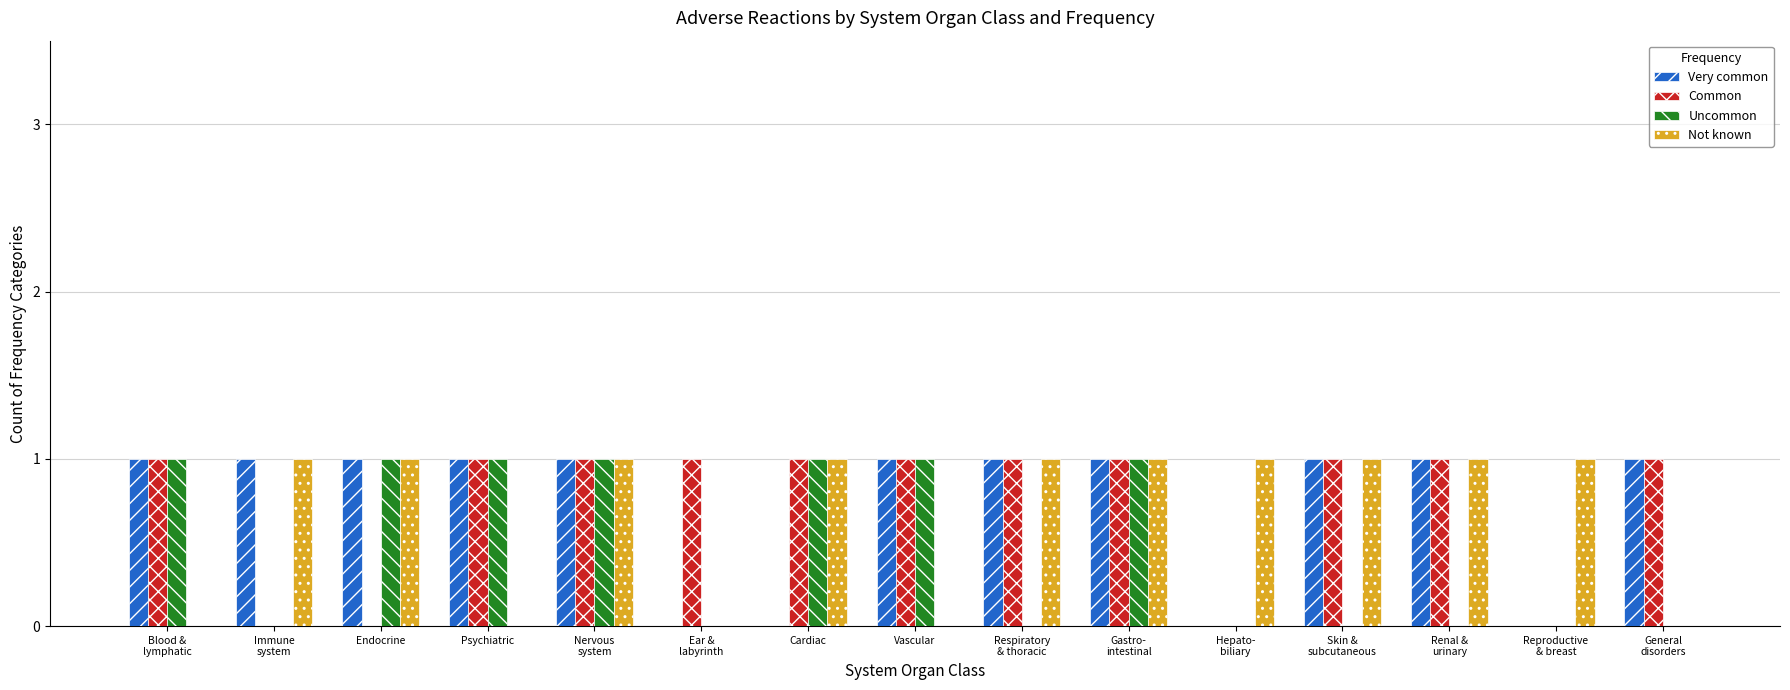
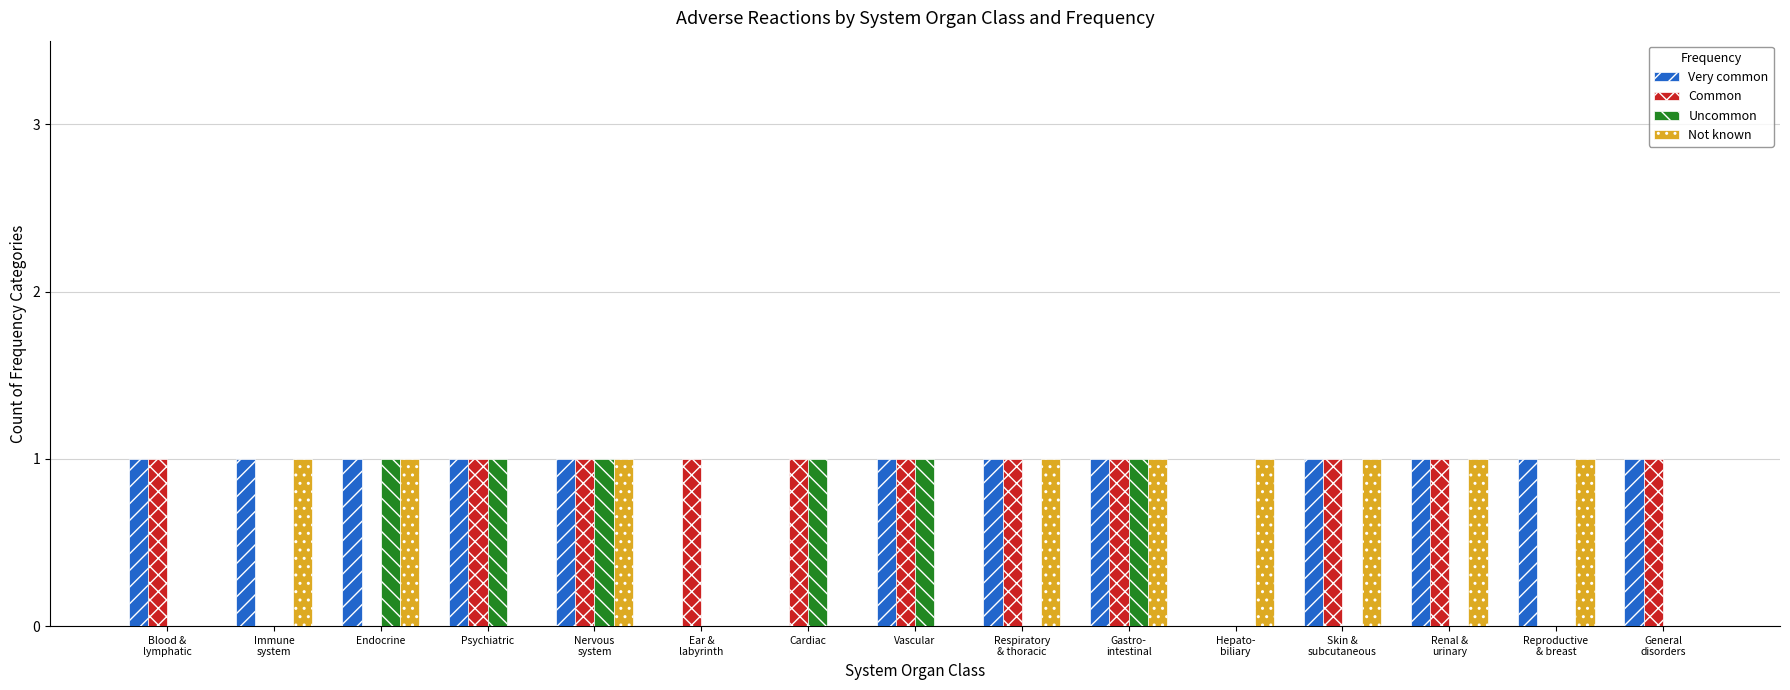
  {
    "Very common": {
      "Blood & lymphatic": 1,
      "Immune system": 1,
      "Endocrine": 1,
      "Psychiatric": 1,
      "Nervous system": 1,
      "Ear & labyrinth": 0,
      "Cardiac": 0,
      "Vascular": 1,
      "Respiratory & thoracic": 1,
      "Gastro- intestinal": 1,
      "Hepato- biliary": 0,
      "Skin & subcutaneous": 1,
      "Renal & urinary": 1,
-     "Reproductive & breast": 0,
+     "Reproductive & breast": 1,
      "General disorders": 1
    },
    "Common": {
      "Blood & lymphatic": 1,
      "Immune system": 0,
      "Endocrine": 0,
      "Psychiatric": 1,
      "Nervous system": 1,
      "Ear & labyrinth": 1,
      "Cardiac": 1,
      "Vascular": 1,
      "Respiratory & thoracic": 1,
      "Gastro- intestinal": 1,
      "Hepato- biliary": 0,
      "Skin & subcutaneous": 1,
      "Renal & urinary": 1,
      "Reproductive & breast": 0,
      "General disorders": 1
    },
    "Uncommon": {
-     "Blood & lymphatic": 1,
+     "Blood & lymphatic": 0,
      "Immune system": 0,
      "Endocrine": 1,
      "Psychiatric": 1,
      "Nervous system": 1,
      "Ear & labyrinth": 0,
      "Cardiac": 1,
      "Vascular": 1,
      "Respiratory & thoracic": 0,
      "Gastro- intestinal": 1,
      "Hepato- biliary": 0,
      "Skin & subcutaneous": 0,
      "Renal & urinary": 0,
      "Reproductive & breast": 0,
      "General disorders": 0
    },
    "Not known": {
      "Blood & lymphatic": 0,
      "Immune system": 1,
      "Endocrine": 1,
      "Psychiatric": 0,
      "Nervous system": 1,
      "Ear & labyrinth": 0,
-     "Cardiac": 1,
+     "Cardiac": 0,
      "Vascular": 0,
      "Respiratory & thoracic": 1,
      "Gastro- intestinal": 1,
      "Hepato- biliary": 1,
      "Skin & subcutaneous": 1,
      "Renal & urinary": 1,
      "Reproductive & breast": 1,
      "General disorders": 0
    }
  }
